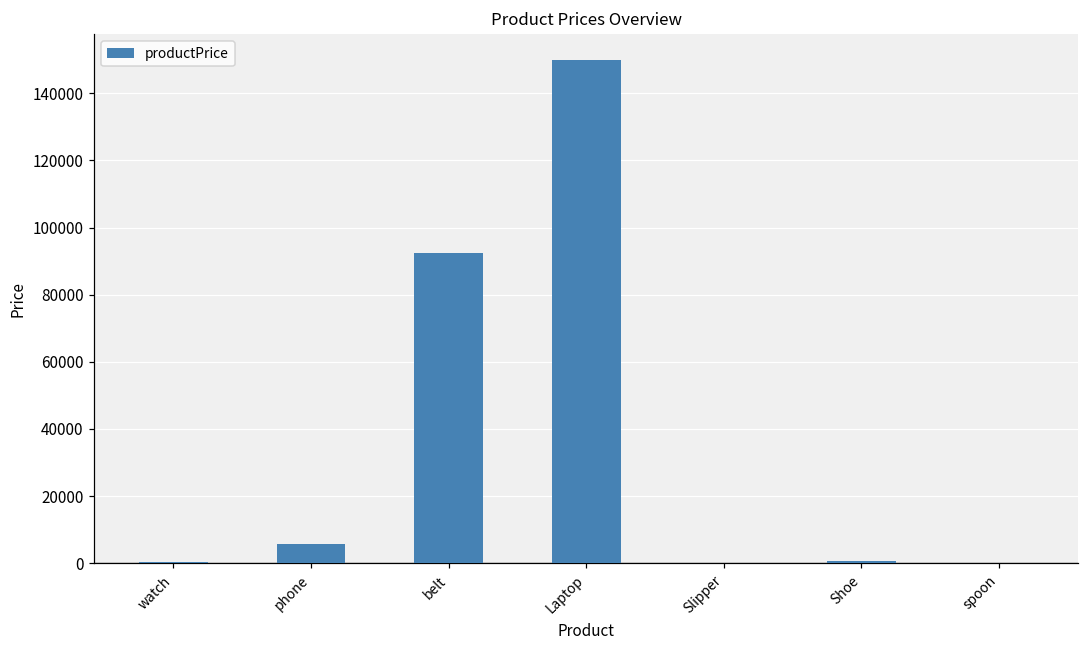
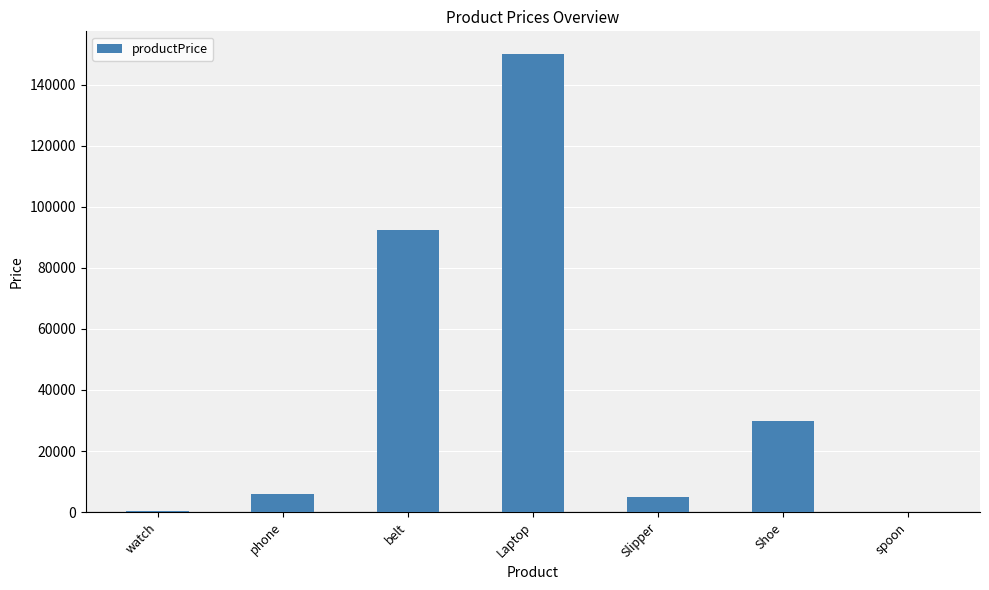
  {
    "phone": 6000,
    "belt": 92000,
    "Laptop": 150000,
-   "Slipper": 0,
-   "Shoe": 1000
+   "Slipper": 5000,
+   "Shoe": 30000
  }
